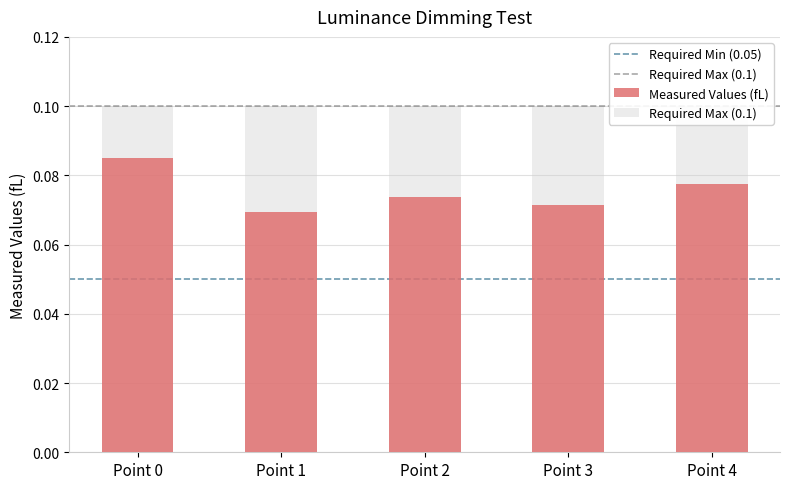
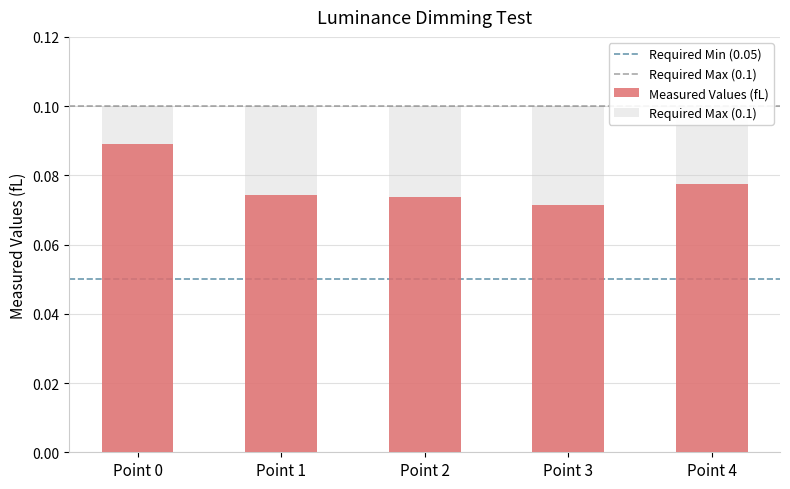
  {
    "Measured Values (fL)": {
-     "Point 0": 0.085,
-     "Point 1": 0.069
+     "Point 0": 0.089,
+     "Point 1": 0.074
    },
    "Required Max (0.1)": {
      "Point 0": 0.100,
      "Point 1": 0.100,
      "Point 2": 0.100,
      "Point 3": 0.100
    }
  }
